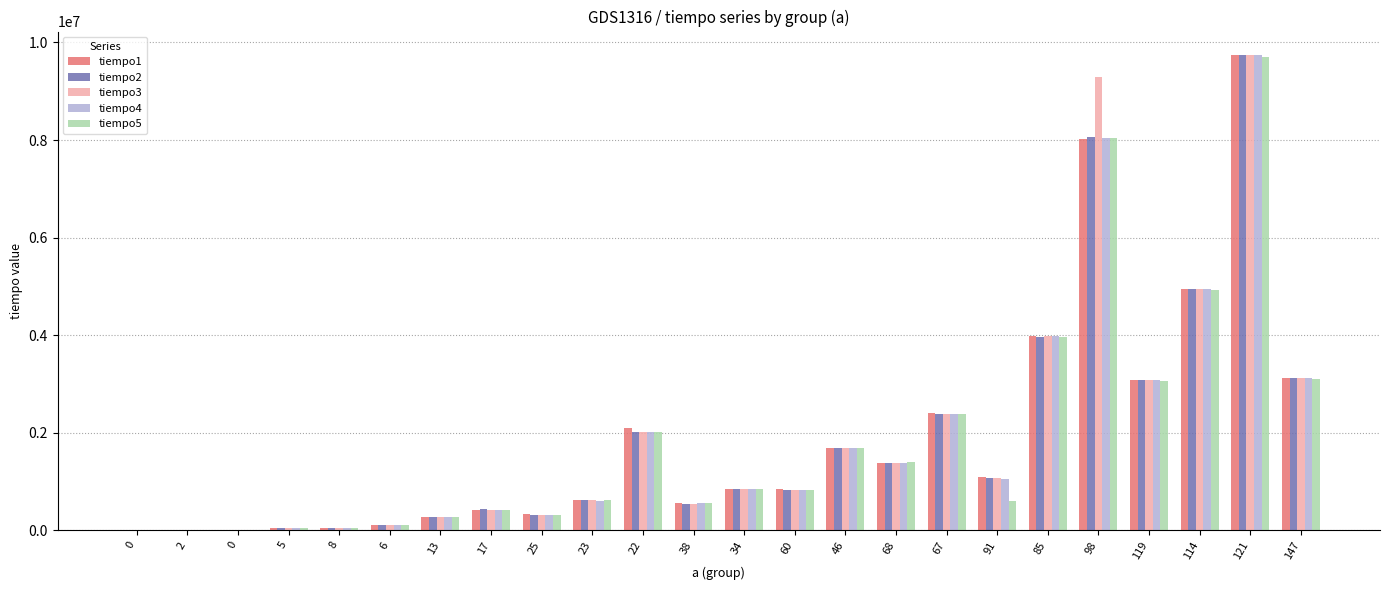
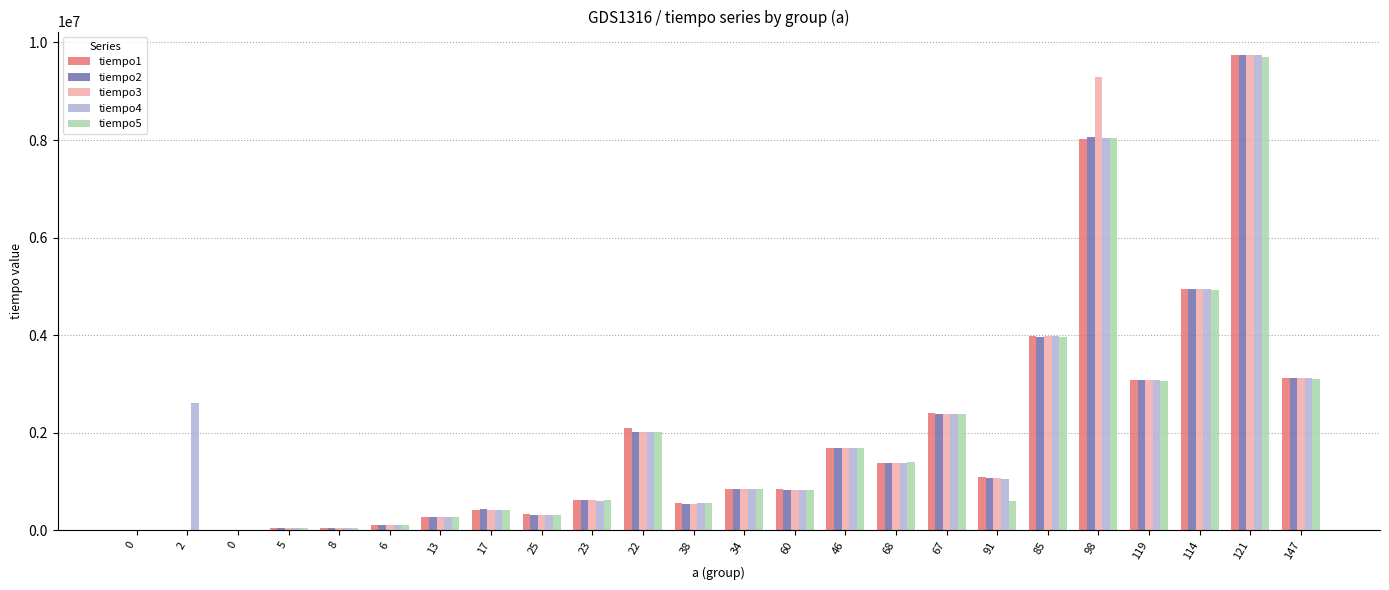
  {
    "tiempo1": {
      "5": 100000,
      "6": 100000,
      "13": 300000,
      "17": 400000,
      "25": 300000,
      "23": 600000,
      "22": 2100000,
      "38": 600000,
      "34": 800000,
      "60": 800000,
      "46": 1700000,
      "68": 1400000,
      "67": 2400000,
      "91": 1100000,
      "85": 4000000,
      "98": 8000000,
      "119": 3100000,
      "114": 5000000,
      "121": 9700000,
      "147": 3100000
    },
    "tiempo2": {
      "6": 100000,
      "13": 300000,
      "17": 400000,
      "25": 300000,
      "23": 600000,
      "22": 2000000,
      "38": 600000,
      "34": 800000,
      "60": 800000,
      "46": 1700000,
      "68": 1400000,
      "67": 2400000,
      "91": 1100000,
      "85": 4000000,
      "98": 8100000,
      "119": 3100000,
      "114": 5000000,
      "121": 9700000,
      "147": 3100000
    },
    "tiempo3": {
      "6": 100000,
      "13": 300000,
      "17": 400000,
      "25": 300000,
      "23": 600000,
      "22": 2000000,
      "38": 600000,
      "34": 800000,
      "60": 800000,
      "46": 1700000,
      "68": 1400000,
      "67": 2400000,
      "91": 1100000,
      "85": 4000000,
      "98": 9300000,
      "119": 3100000,
      "114": 5000000,
      "121": 9700000,
      "147": 3100000
    },
    "tiempo4": {
-     "2": 0,
+     "2": 2600000,
      "6": 100000,
      "13": 300000,
      "17": 400000,
      "25": 300000,
      "23": 600000,
      "22": 2000000,
      "38": 600000,
      "34": 800000,
      "60": 800000,
      "46": 1700000,
      "68": 1400000,
      "67": 2400000,
      "91": 1100000,
      "85": 4000000,
      "98": 8000000,
      "119": 3100000,
      "114": 5000000,
      "121": 9700000,
      "147": 3100000
    },
    "tiempo5": {
      "6": 100000,
      "13": 300000,
      "17": 400000,
      "25": 300000,
      "23": 600000,
      "22": 2000000,
      "38": 600000,
      "34": 800000,
      "60": 800000,
      "46": 1700000,
      "68": 1400000,
      "67": 2400000,
      "91": 600000,
      "85": 4000000,
      "98": 8000000,
      "119": 3100000,
      "114": 4900000,
      "121": 9700000,
      "147": 3100000
    }
  }
